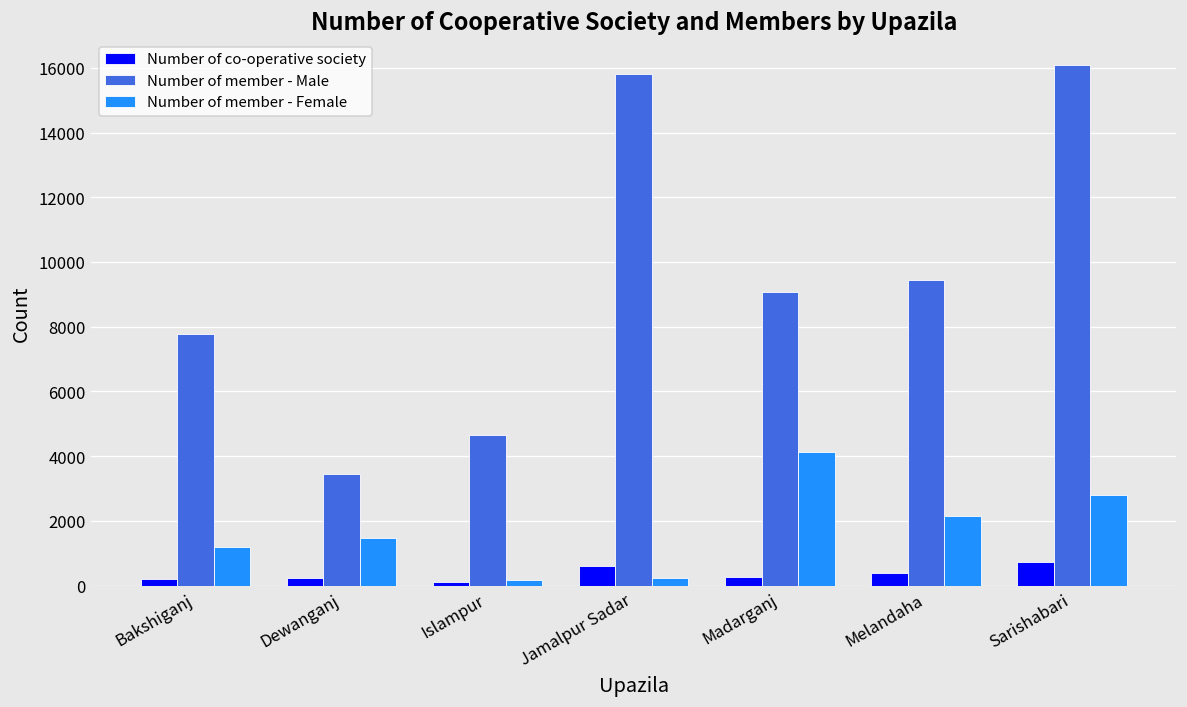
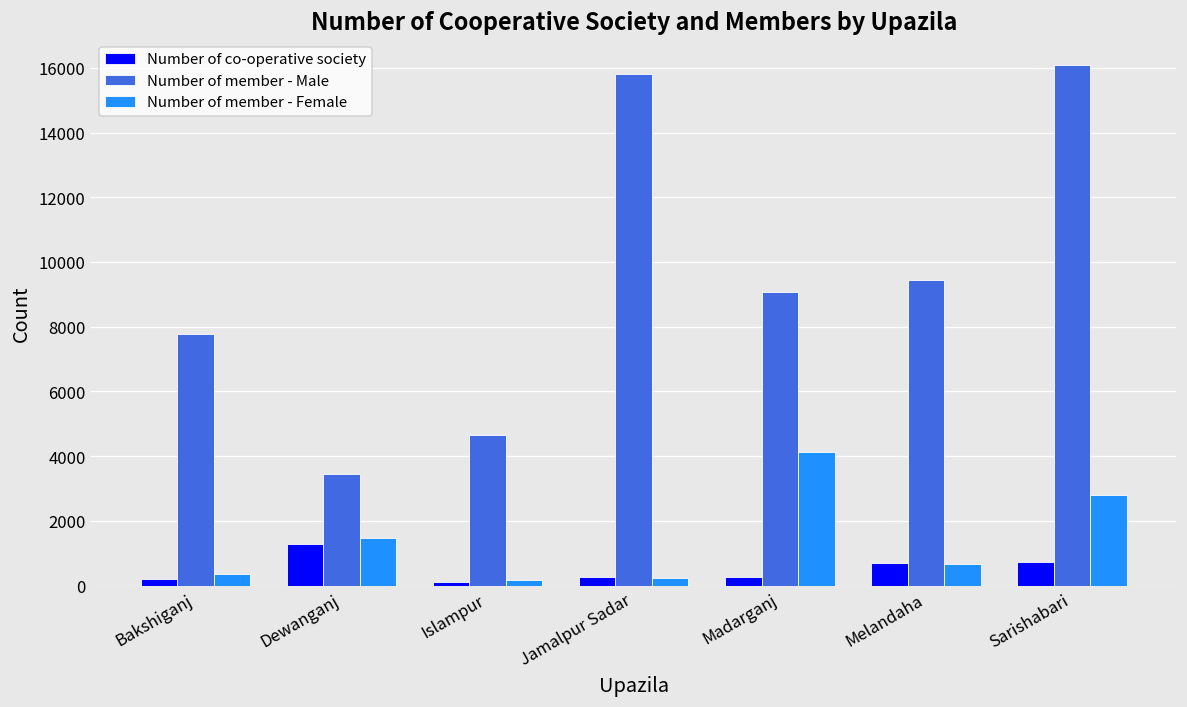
  {
    "Number of co-operative society": {
      "Bakshiganj": 200,
-     "Dewanganj": 200,
+     "Dewanganj": 1300,
      "Islampur": 100,
-     "Jamalpur Sadar": 600,
+     "Jamalpur Sadar": 300,
      "Madarganj": 300,
-     "Melandaha": 400,
+     "Melandaha": 700,
      "Sarishabari": 700
    },
    "Number of member - Male": {
      "Bakshiganj": 7800,
      "Dewanganj": 3400,
      "Islampur": 4700,
      "Jamalpur Sadar": 15800,
      "Madarganj": 9100,
      "Melandaha": 9400,
      "Sarishabari": 16100
    },
    "Number of member - Female": {
-     "Bakshiganj": 1200,
+     "Bakshiganj": 400,
      "Dewanganj": 1500,
      "Islampur": 200,
      "Jamalpur Sadar": 200,
      "Madarganj": 4100,
-     "Melandaha": 2200,
+     "Melandaha": 700,
      "Sarishabari": 2800
    }
  }
